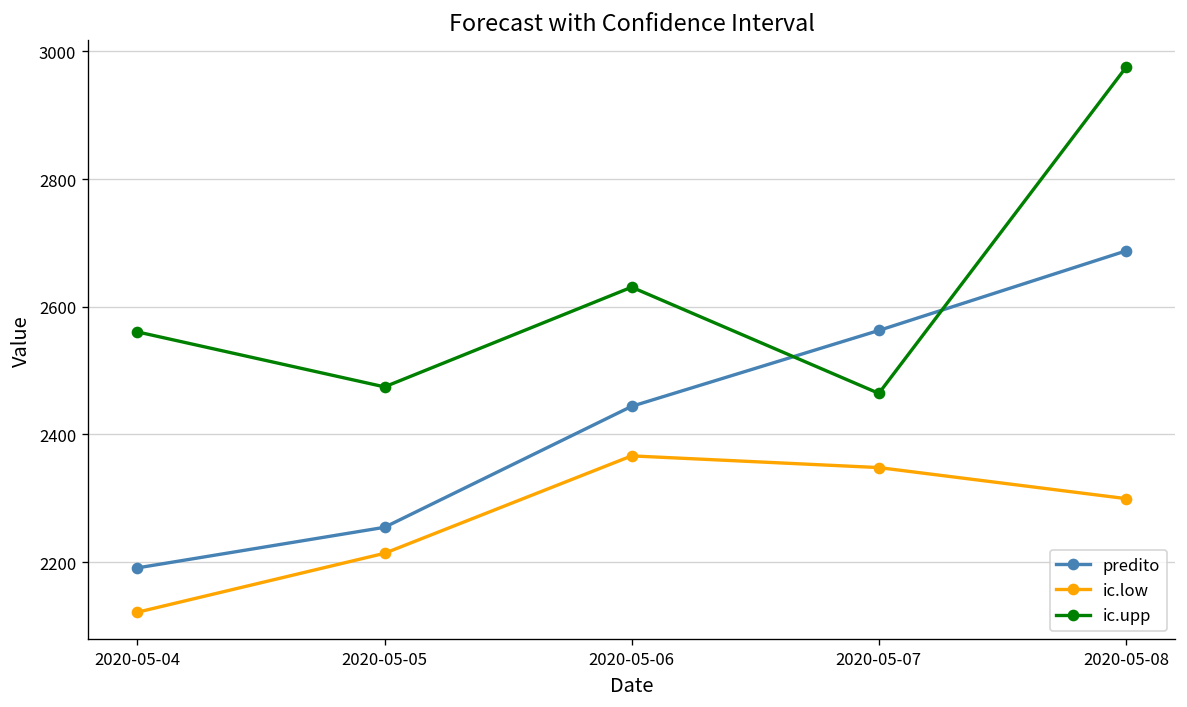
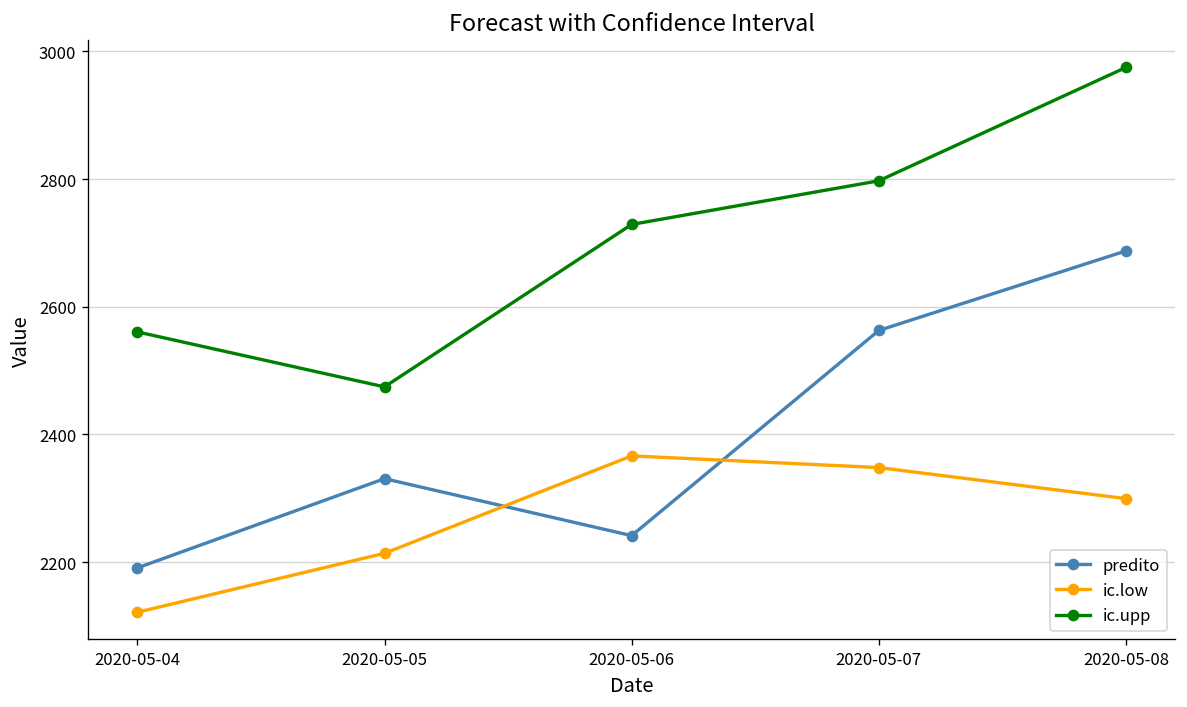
  {
    "predito": {
      "2020-05-04": 2190,
-     "2020-05-05": 2250,
-     "2020-05-06": 2440,
+     "2020-05-05": 2330,
+     "2020-05-06": 2240,
      "2020-05-07": 2560,
      "2020-05-08": 2690
    },
    "ic.low": {
      "2020-05-04": 2120,
      "2020-05-05": 2210,
      "2020-05-06": 2370,
      "2020-05-07": 2350,
      "2020-05-08": 2300
    },
    "ic.upp": {
      "2020-05-04": 2560,
      "2020-05-05": 2470,
-     "2020-05-06": 2630,
-     "2020-05-07": 2460,
+     "2020-05-06": 2730,
+     "2020-05-07": 2800,
      "2020-05-08": 2970
    }
  }
